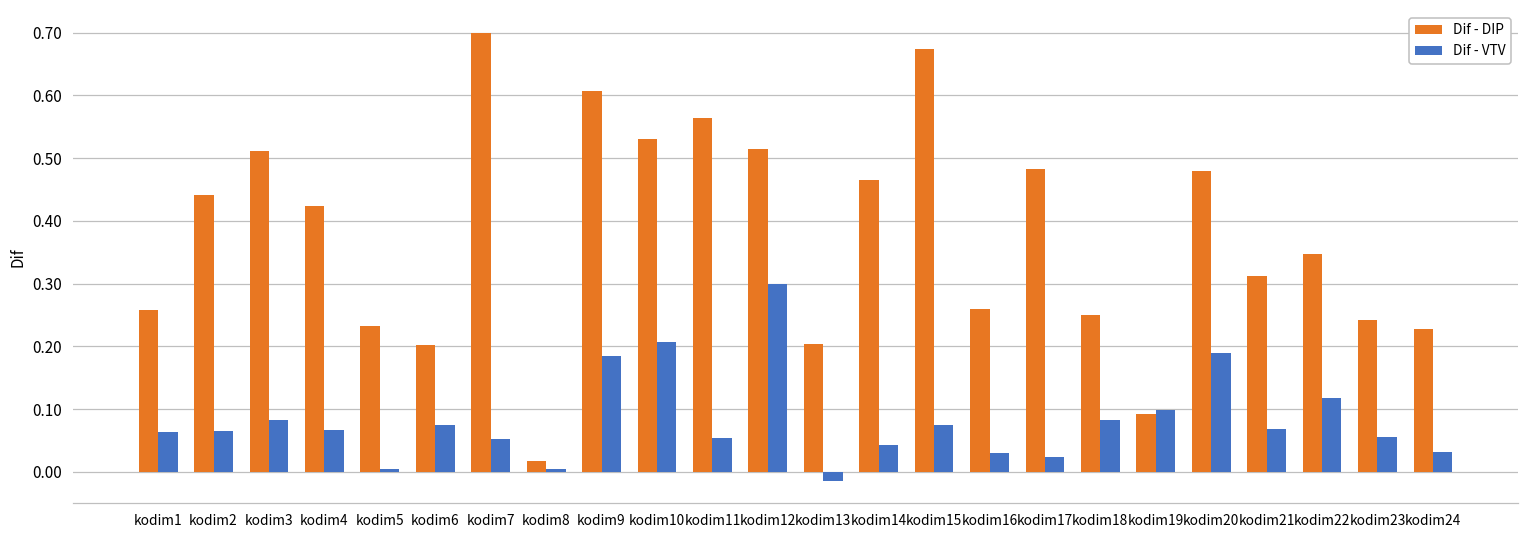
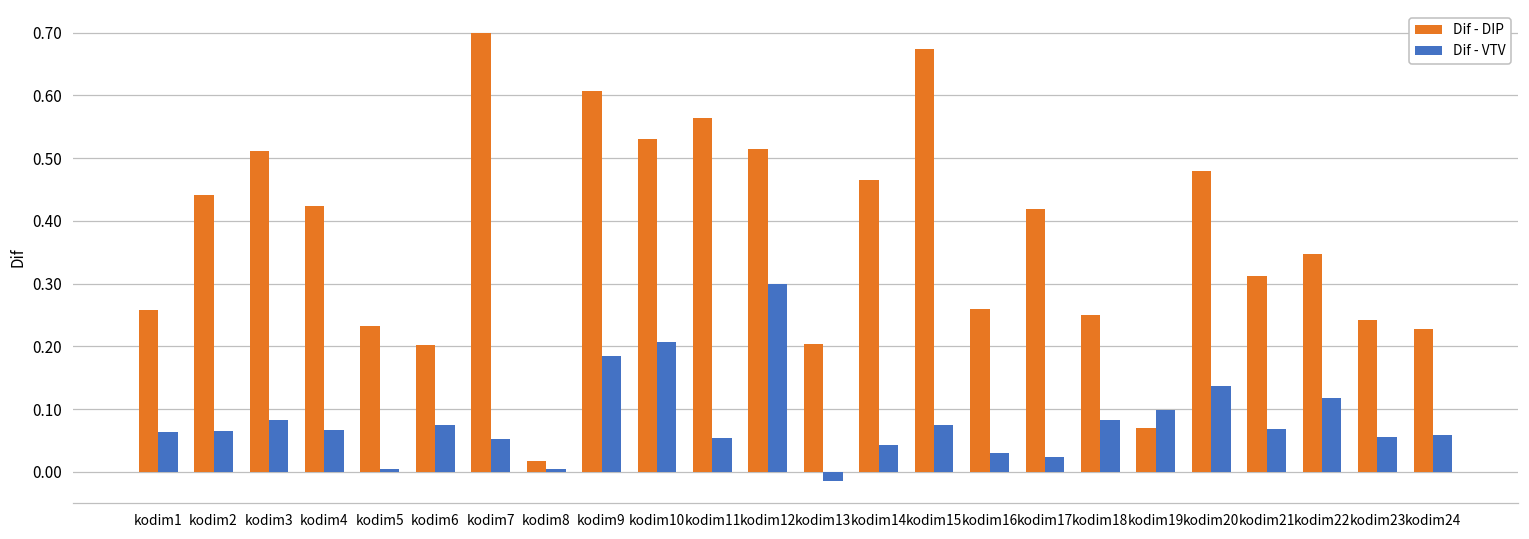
  {
    "Dif - DIP": {
      "kodim1": 0.26,
      "kodim2": 0.44,
      "kodim3": 0.51,
      "kodim4": 0.42,
      "kodim5": 0.23,
      "kodim6": 0.20,
      "kodim7": 0.70,
      "kodim8": 0.02,
      "kodim9": 0.61,
      "kodim10": 0.53,
      "kodim11": 0.56,
      "kodim12": 0.51,
      "kodim13": 0.20,
      "kodim14": 0.47,
      "kodim15": 0.67,
      "kodim16": 0.26,
-     "kodim17": 0.48,
+     "kodim17": 0.42,
      "kodim18": 0.25,
-     "kodim19": 0.09,
+     "kodim19": 0.07,
      "kodim20": 0.48,
      "kodim21": 0.31,
      "kodim22": 0.35,
      "kodim23": 0.24,
      "kodim24": 0.23
    },
    "Dif - VTV": {
      "kodim1": 0.06,
      "kodim2": 0.07,
      "kodim3": 0.08,
      "kodim4": 0.07,
      "kodim5": 0.01,
      "kodim6": 0.07,
      "kodim7": 0.05,
      "kodim9": 0.19,
      "kodim10": 0.21,
      "kodim11": 0.05,
      "kodim12": 0.30,
      "kodim13": -0.01,
      "kodim14": 0.04,
      "kodim15": 0.07,
      "kodim16": 0.03,
      "kodim17": 0.02,
      "kodim18": 0.08,
      "kodim19": 0.10,
-     "kodim20": 0.19,
+     "kodim20": 0.14,
      "kodim21": 0.07,
      "kodim22": 0.12,
      "kodim23": 0.06,
-     "kodim24": 0.03
+     "kodim24": 0.06
    }
  }
